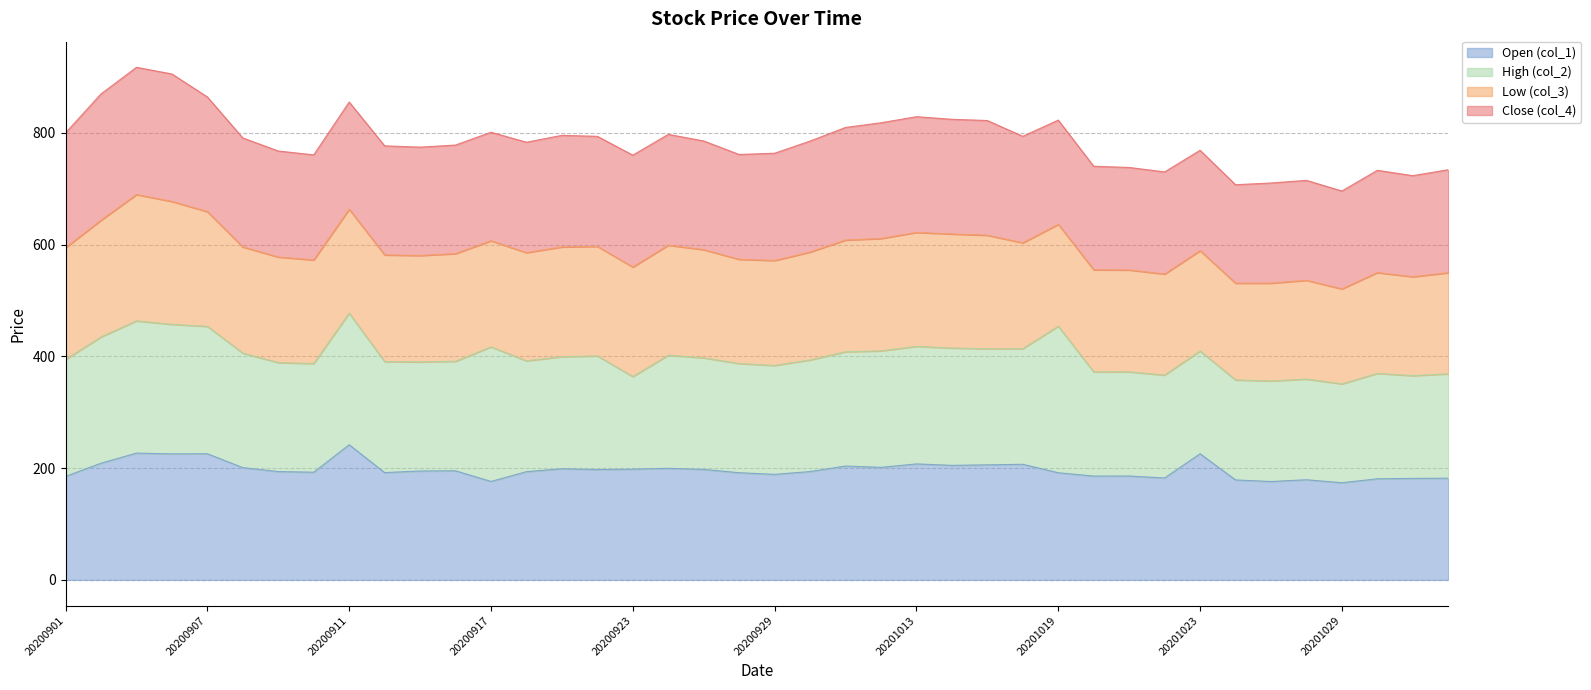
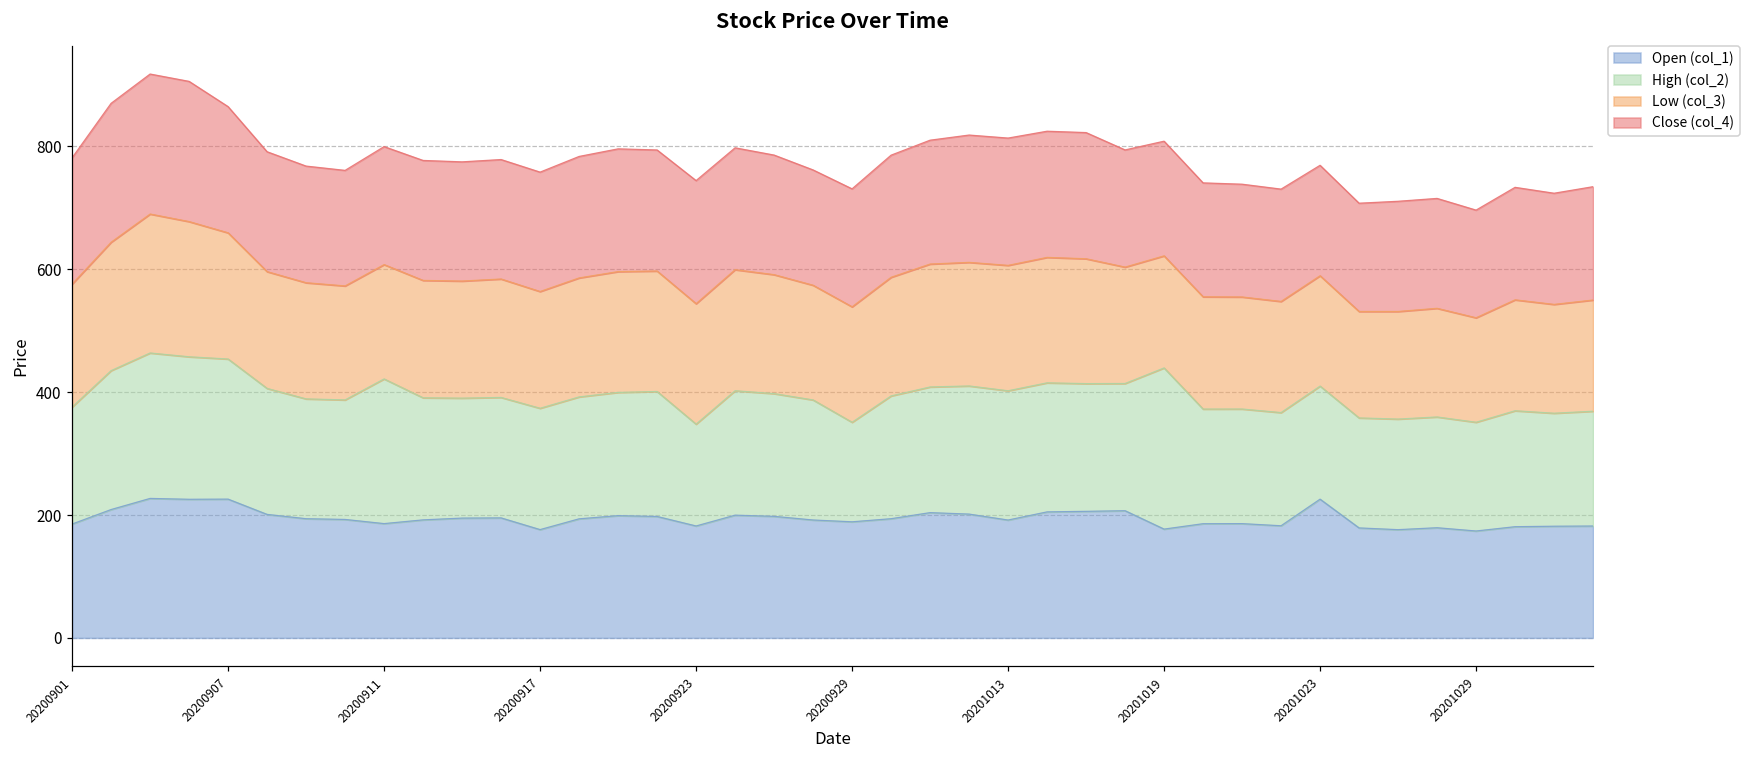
  {
    "Open (col_1)": {
      "20200901": 190,
      "20200907": 230,
-     "20200911": 240,
+     "20200911": 190,
      "20200917": 180,
-     "20200923": 200,
+     "20200923": 180,
      "20200929": 190,
-     "20201013": 210,
-     "20201019": 190,
+     "20201013": 190,
+     "20201019": 180,
      "20201023": 230,
      "20201029": 170
    },
    "High (col_2)": {
-     "20200901": 210,
+     "20200901": 190,
      "20200907": 230,
      "20200911": 240,
-     "20200917": 240,
+     "20200917": 200,
      "20200923": 170,
-     "20200929": 190,
+     "20200929": 160,
      "20201013": 210,
      "20201019": 260,
      "20201023": 180,
      "20201029": 180
    }
  }
